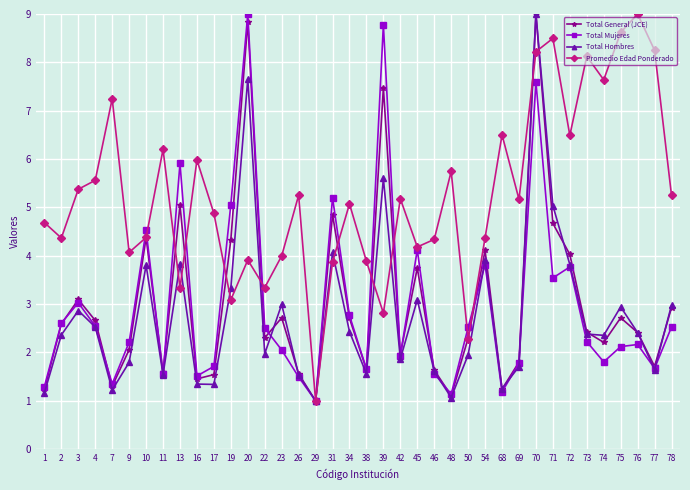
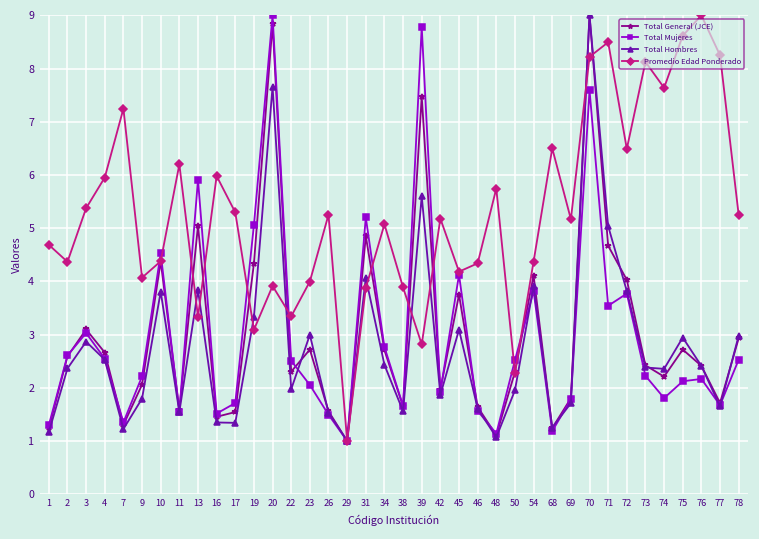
  {
    "Promedio Edad Ponderado": {
      "1": 4.7,
      "2": 4.4,
      "3": 5.4,
-     "4": 5.6,
+     "4": 6.0,
      "7": 7.2,
      "9": 4.1,
      "11": 6.2,
      "13": 3.3,
      "16": 6.0,
-     "17": 4.9,
+     "17": 5.3,
      "19": 3.1,
      "20": 3.9,
      "22": 3.3,
      "23": 4.0,
      "26": 5.3,
      "31": 3.9,
      "34": 5.1,
      "38": 3.9,
      "39": 2.8,
      "42": 5.2,
      "45": 4.2,
      "46": 4.3,
      "48": 5.7,
      "54": 4.4,
      "68": 6.5,
      "69": 5.2,
      "70": 8.2,
      "71": 8.5,
      "72": 6.5,
      "74": 7.6,
      "76": 9.0,
      "78": 5.2
    }
  }
